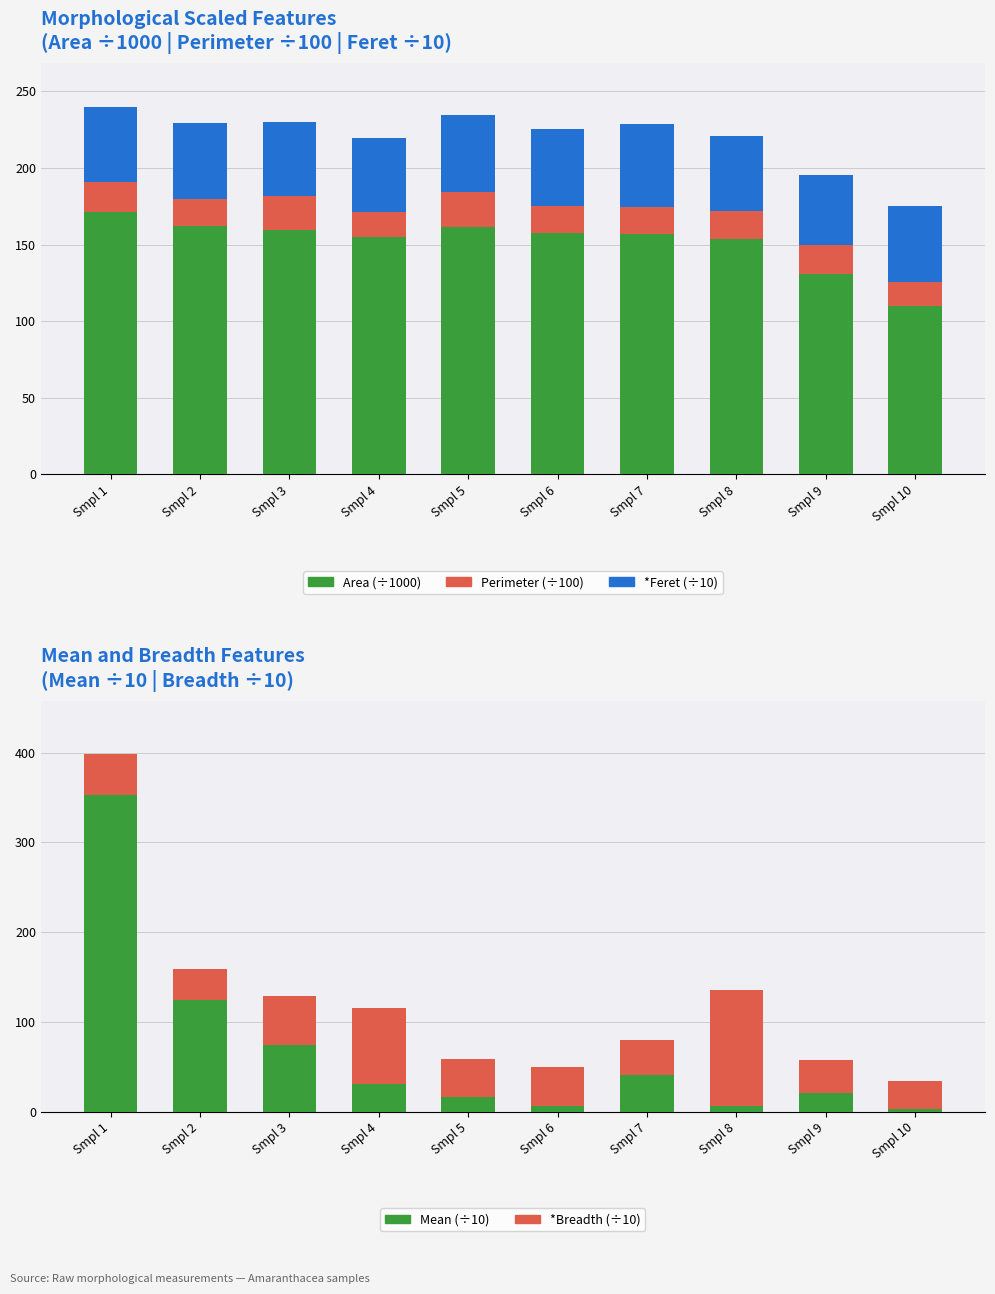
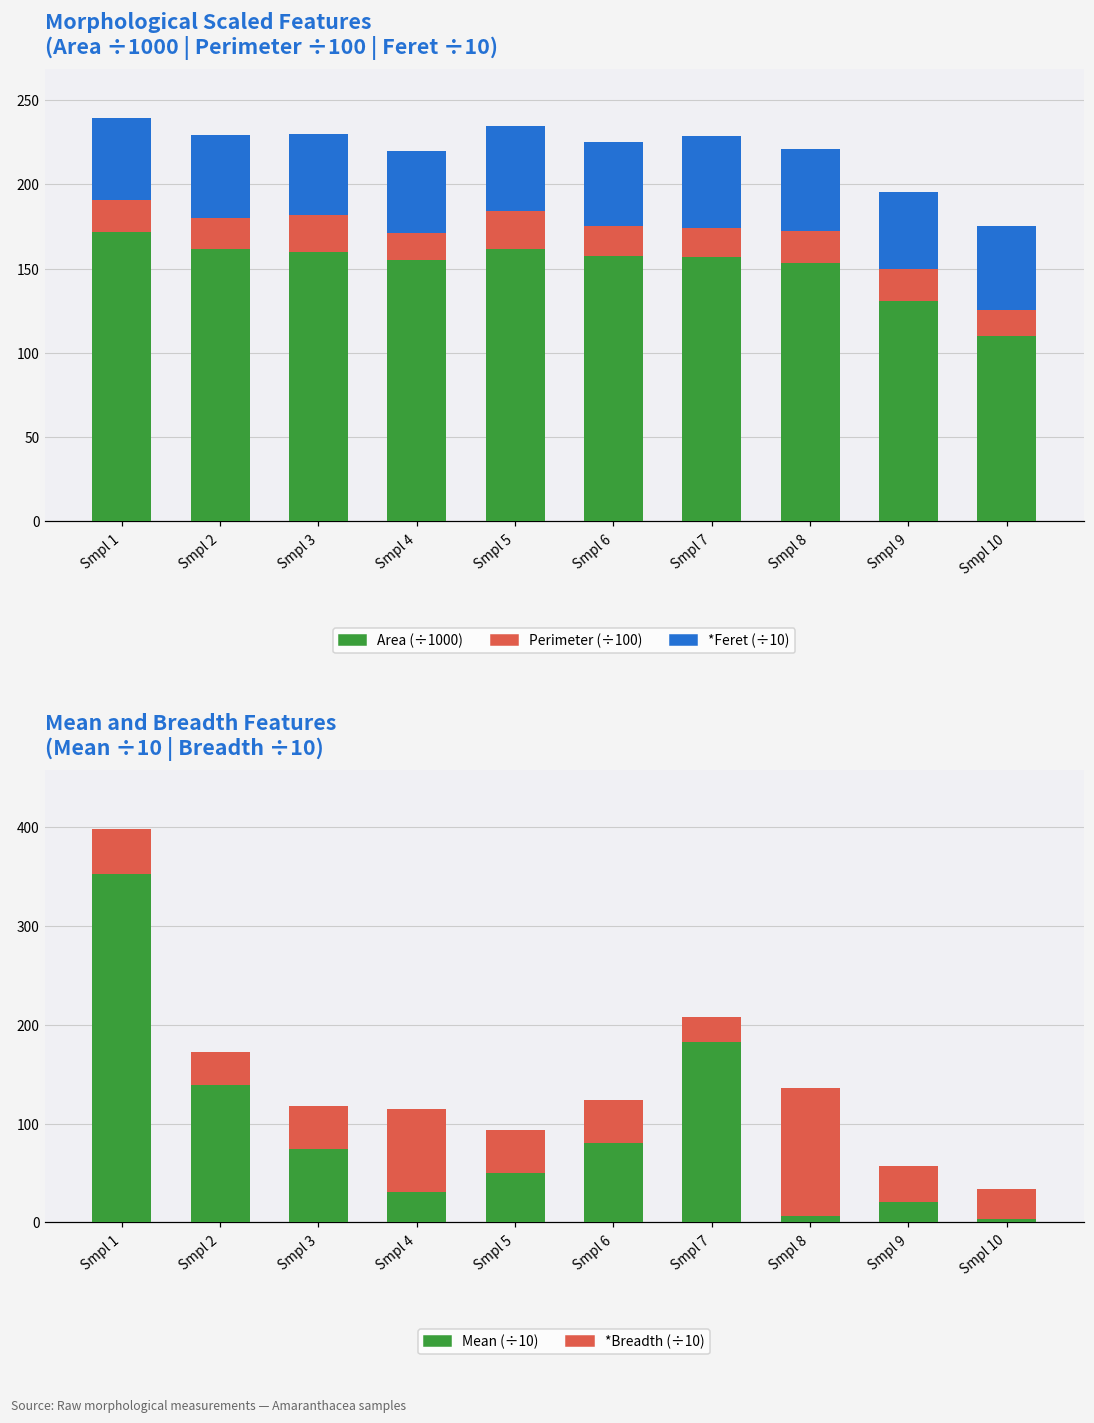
  {
    "Mean and Breadth Features (Mean ÷10 | Breadth ÷10)": {
      "Mean (÷10)": {
        "Smpl 1": 350,
-       "Smpl 2": 120,
+       "Smpl 2": 140,
        "Smpl 3": 70,
        "Smpl 4": 30,
-       "Smpl 5": 20,
-       "Smpl 6": 10,
-       "Smpl 7": 40,
+       "Smpl 5": 50,
+       "Smpl 6": 80,
+       "Smpl 7": 180,
        "Smpl 8": 10,
        "Smpl 9": 20,
        "Smpl 10": 0
      },
      "*Breadth (÷10)": {
        "Smpl 1": 50,
        "Smpl 2": 30,
-       "Smpl 3": 50,
+       "Smpl 3": 40,
        "Smpl 4": 80,
        "Smpl 5": 40,
        "Smpl 6": 40,
-       "Smpl 7": 40,
+       "Smpl 7": 20,
        "Smpl 8": 130,
        "Smpl 9": 40,
        "Smpl 10": 30
      }
    }
  }
